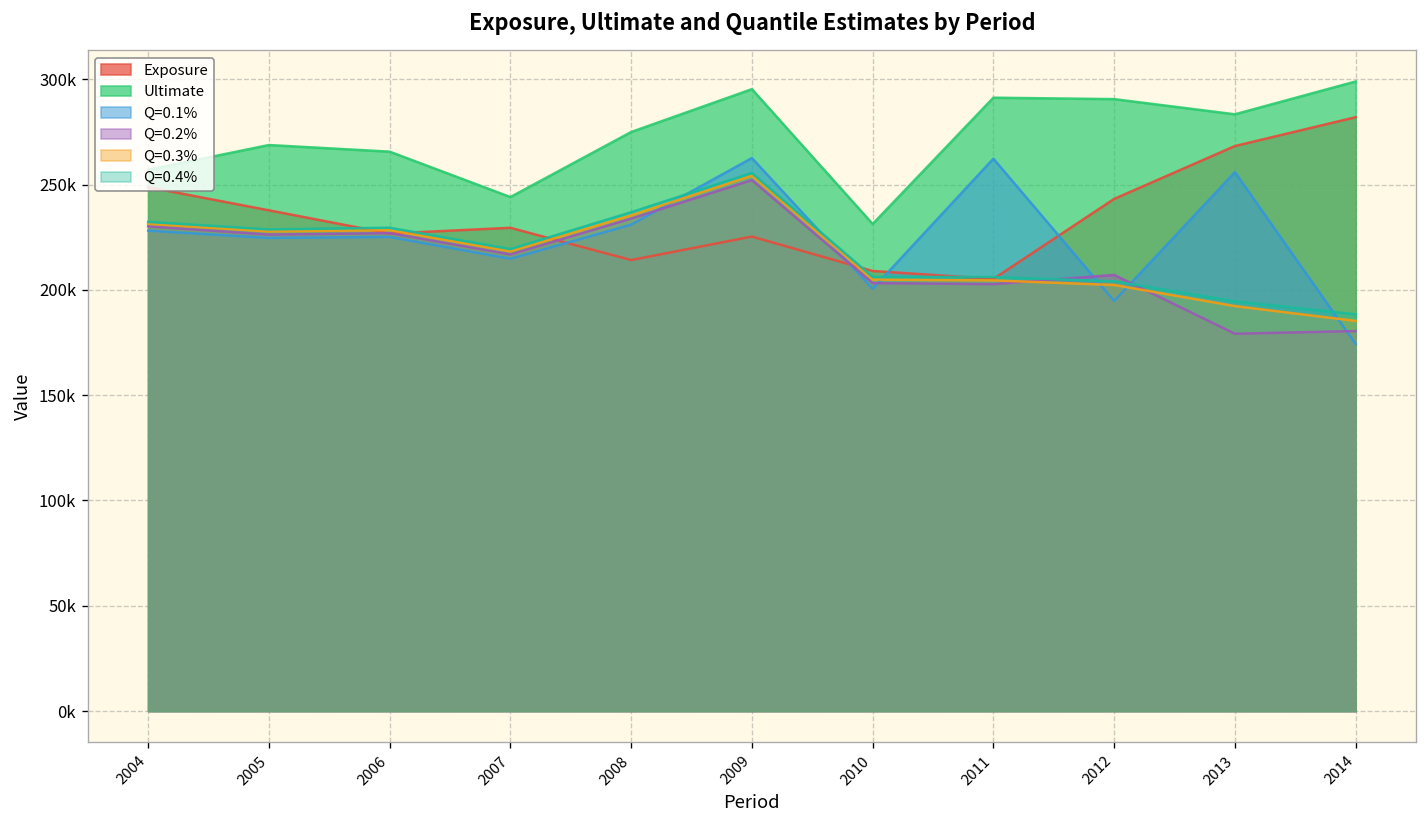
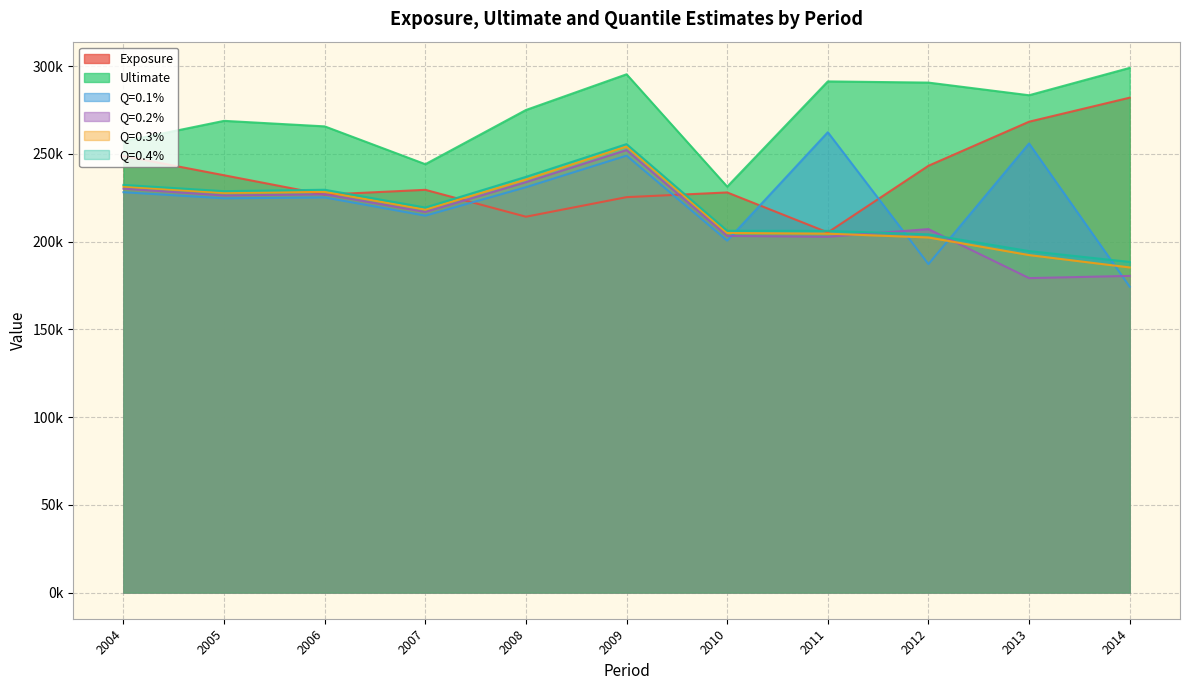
  {
    "Exposure": {
      "2005": 238000,
      "2007": 230000,
      "2008": 214000,
      "2009": 225000,
-     "2010": 209000,
+     "2010": 228000,
      "2012": 243000,
      "2013": 268000,
      "2014": 282000
    },
    "Q=0.1%": {
      "2004": 228000,
      "2005": 225000,
      "2006": 225000,
      "2007": 215000,
      "2008": 231000,
-     "2009": 263000,
+     "2009": 249000,
      "2010": 201000,
      "2011": 262000,
-     "2012": 195000,
+     "2012": 187000,
      "2013": 256000,
      "2014": 174000
    },
    "Q=0.2%": {
      "2005": 226000,
      "2008": 234000,
      "2009": 252000,
      "2010": 203000,
      "2011": 203000,
      "2012": 207000,
      "2013": 179000,
      "2014": 180000
    },
    "Q=0.3%": {
      "2008": 235000,
      "2012": 202000,
      "2013": 192000,
      "2014": 185000
    }
  }
